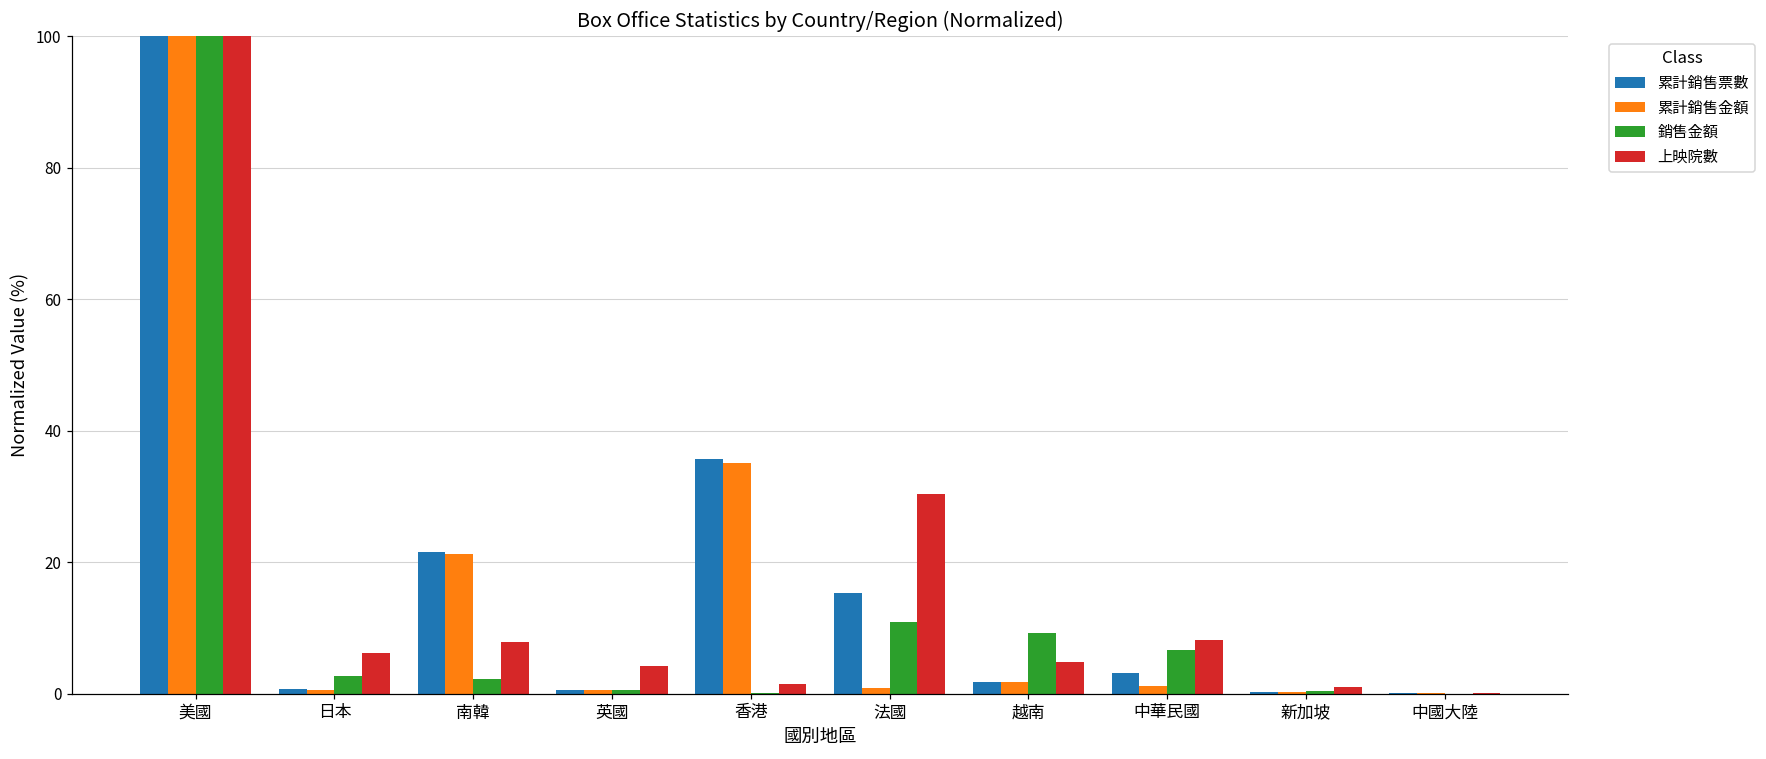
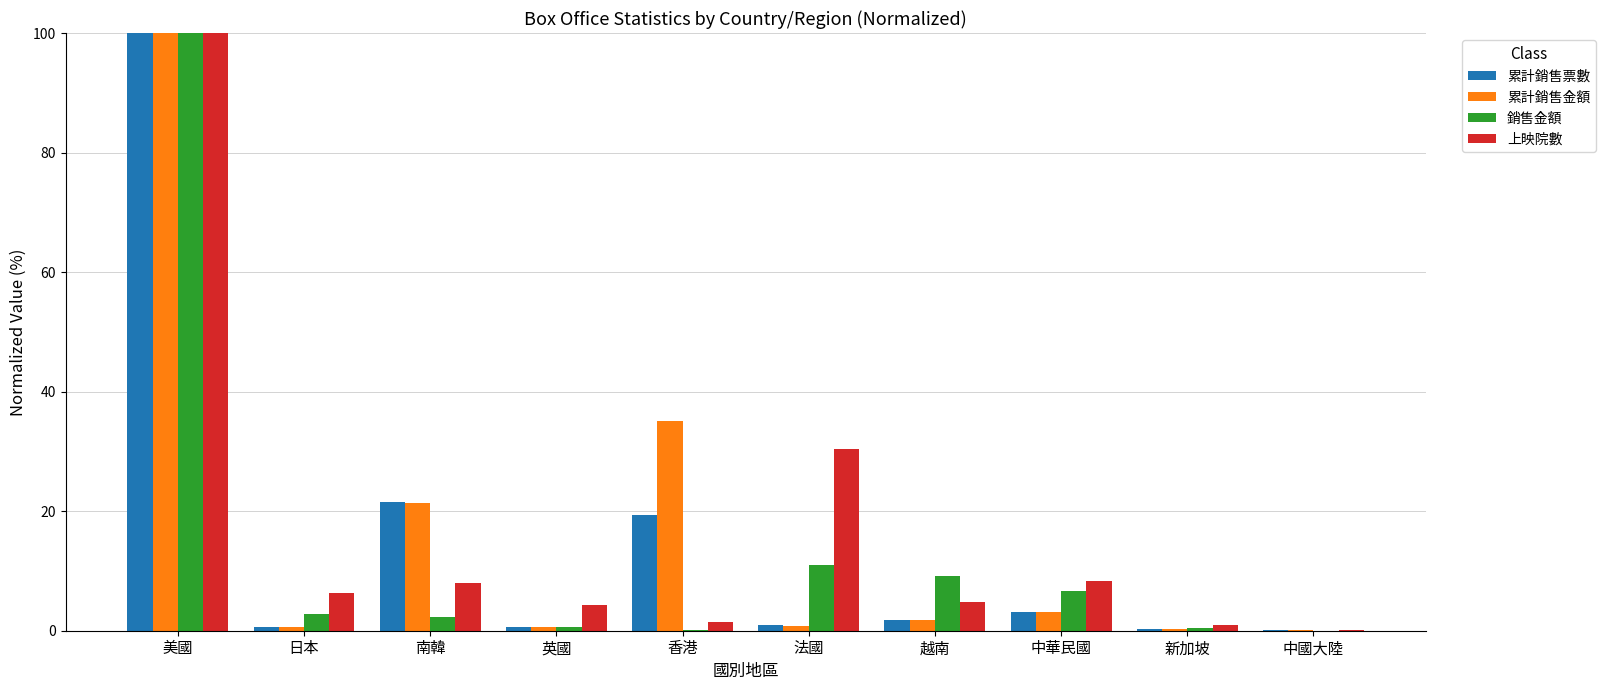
  {
    "累計銷售票數": {
      "美國": 100,
      "日本": 1,
      "南韓": 22,
      "英國": 1,
-     "香港": 36,
-     "法國": 15,
+     "香港": 19,
+     "法國": 1,
      "越南": 2,
      "中華民國": 3
    },
    "累計銷售金額": {
      "美國": 100,
      "日本": 1,
      "南韓": 21,
      "英國": 1,
      "香港": 35,
      "法國": 1,
      "越南": 2,
-     "中華民國": 1
+     "中華民國": 3
    },
    "銷售金額": {
      "美國": 100,
      "日本": 3,
      "南韓": 2,
      "英國": 1,
      "法國": 11,
      "越南": 9,
      "中華民國": 7,
      "新加坡": 0
    },
    "上映院數": {
      "美國": 100,
      "日本": 6,
      "南韓": 8,
      "英國": 4,
      "香港": 1,
      "法國": 30,
      "越南": 5,
      "中華民國": 8,
      "新加坡": 1
    }
  }
